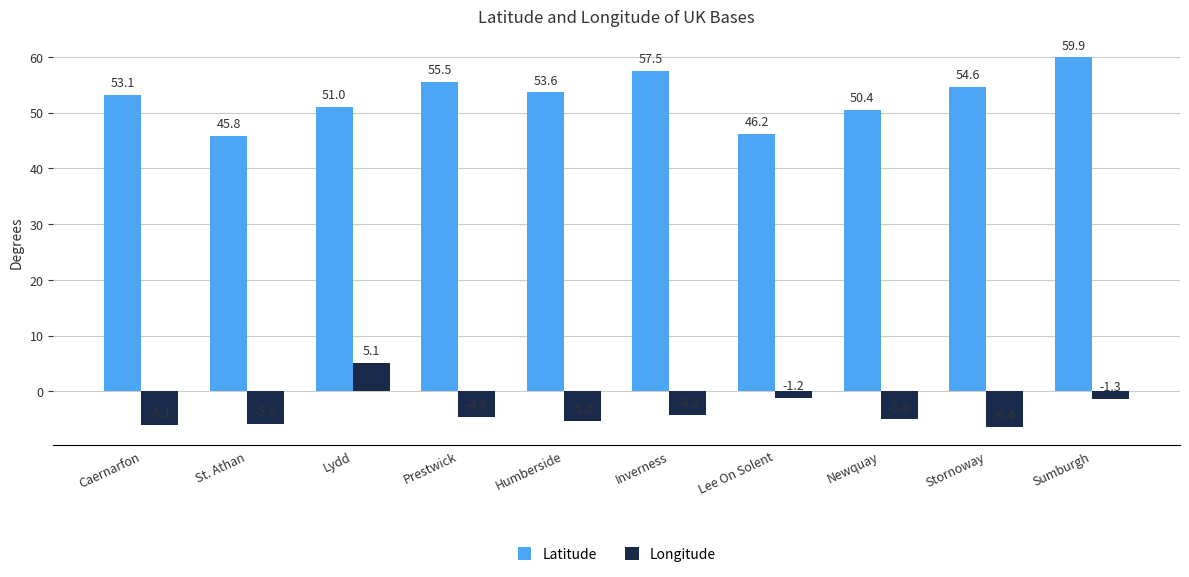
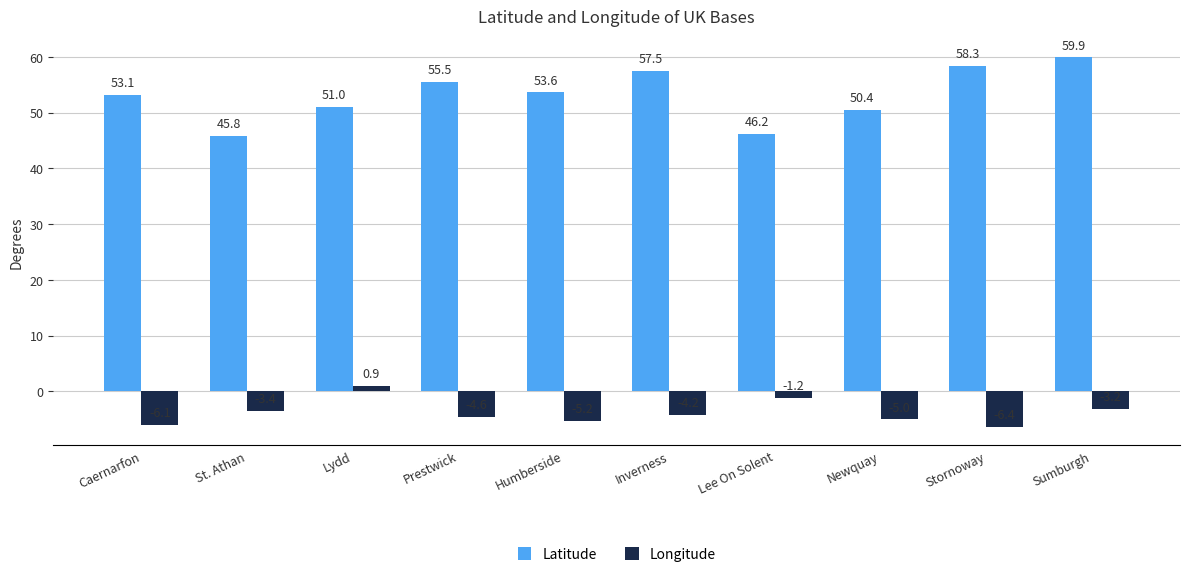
  {
    "Latitude": {
      "Caernarfon": 53.1,
      "St. Athan": 45.8,
      "Lydd": 51.0,
      "Prestwick": 55.5,
      "Humberside": 53.6,
      "Inverness": 57.5,
      "Lee On Solent": 46.2,
      "Newquay": 50.4,
-     "Stornoway": 54.6,
+     "Stornoway": 58.3,
      "Sumburgh": 59.9
    },
    "Longitude": {
-     "St. Athan": -6,
-     "Lydd": 5.1,
+     "St. Athan": -3,
+     "Lydd": 0.9,
      "Lee On Solent": -1.2,
-     "Sumburgh": -1
+     "Sumburgh": -3
    }
  }
